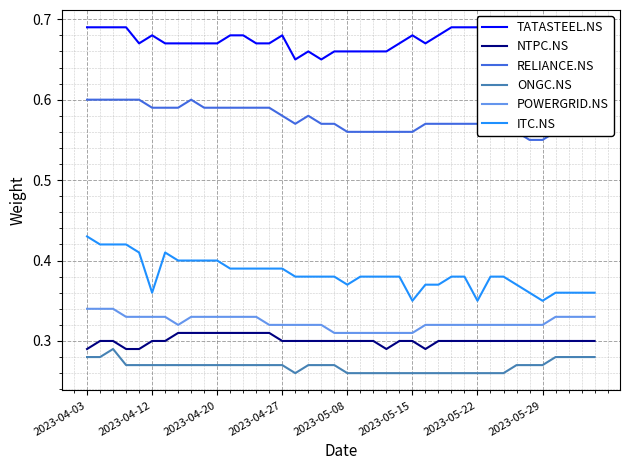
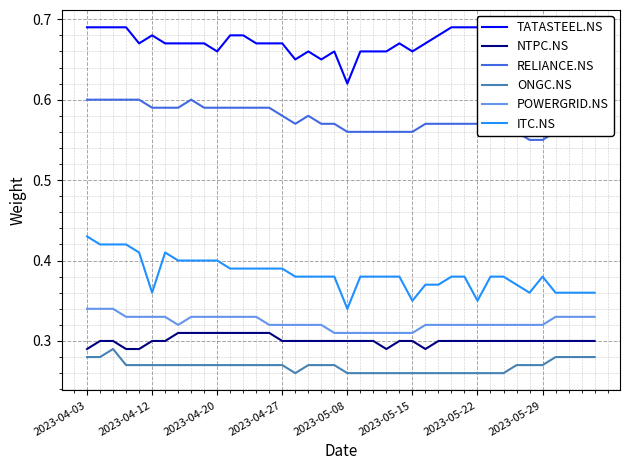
  {
    "TATASTEEL.NS": {
      "2023-04-03": 0.69,
      "2023-04-12": 0.68,
-     "2023-04-20": 0.67,
-     "2023-04-27": 0.68,
-     "2023-05-08": 0.66,
-     "2023-05-15": 0.68
+     "2023-04-20": 0.66,
+     "2023-04-27": 0.67,
+     "2023-05-08": 0.62,
+     "2023-05-15": 0.66
    },
    "NTPC.NS": {
      "2023-04-03": 0.29,
      "2023-04-12": 0.30,
      "2023-04-20": 0.31,
      "2023-04-27": 0.30,
      "2023-05-08": 0.30,
      "2023-05-15": 0.30,
      "2023-05-22": 0.30,
      "2023-05-29": 0.30
    },
    "ITC.NS": {
      "2023-04-03": 0.43,
      "2023-04-12": 0.36,
      "2023-04-20": 0.40,
      "2023-04-27": 0.39,
-     "2023-05-08": 0.37,
+     "2023-05-08": 0.34,
      "2023-05-15": 0.35,
      "2023-05-22": 0.35,
-     "2023-05-29": 0.35
+     "2023-05-29": 0.38
    }
  }
